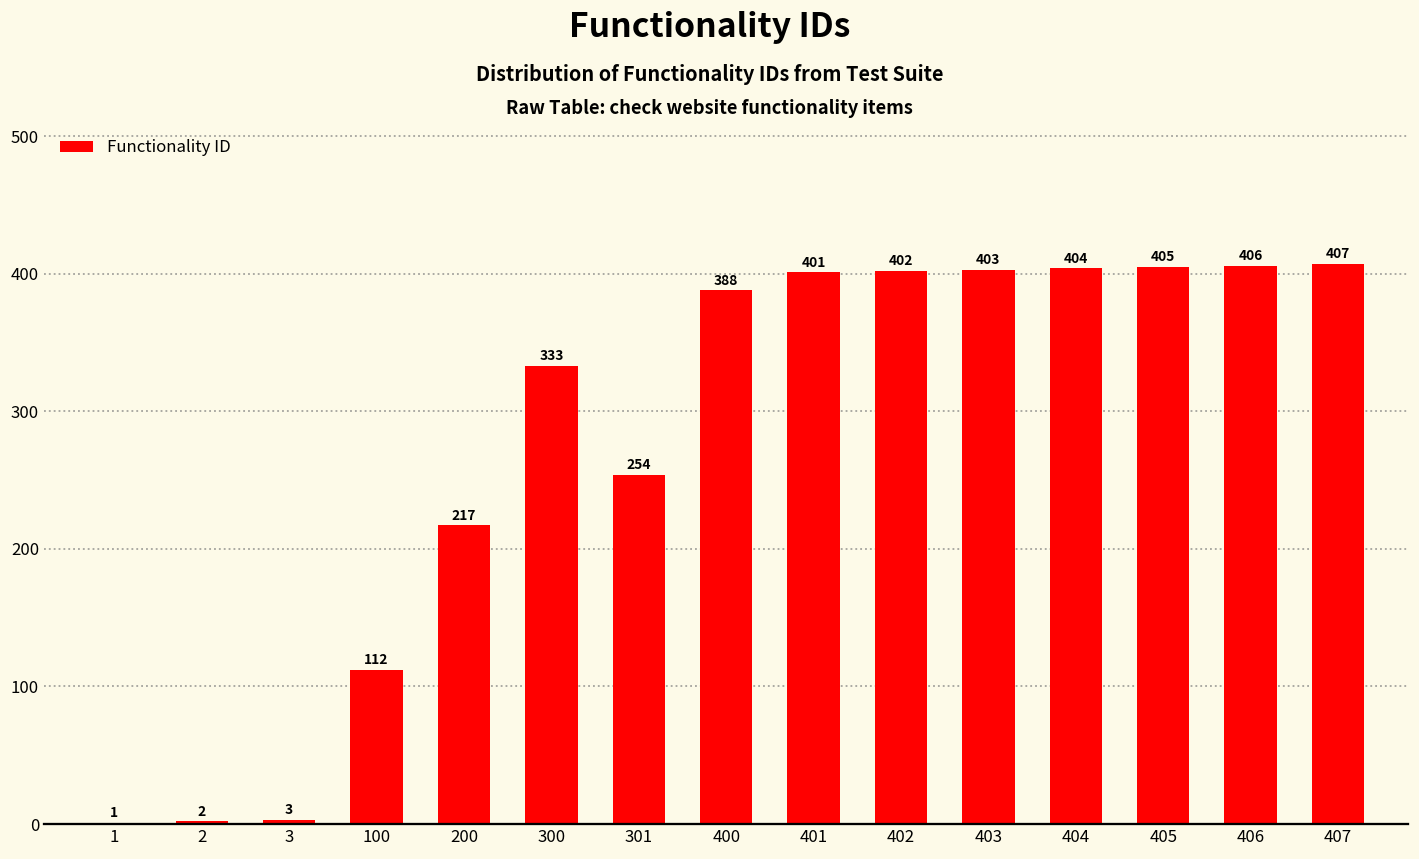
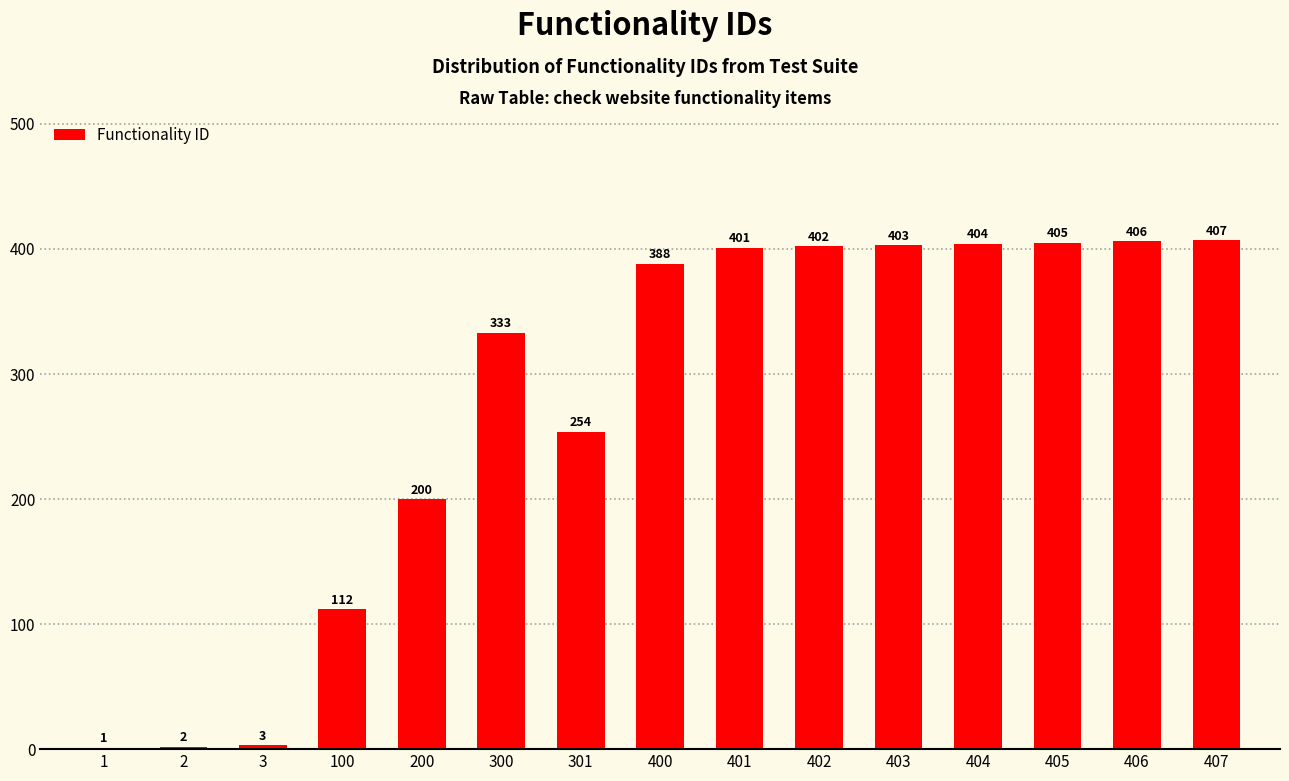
  {
    "1": 1,
    "2": 2,
    "3": 3,
    "100": 112,
-   "200": 217,
+   "200": 200,
    "300": 333,
    "301": 254,
    "400": 388,
    "401": 401,
    "402": 402,
    "403": 403,
    "404": 404,
    "405": 405,
    "406": 406,
    "407": 407
  }
